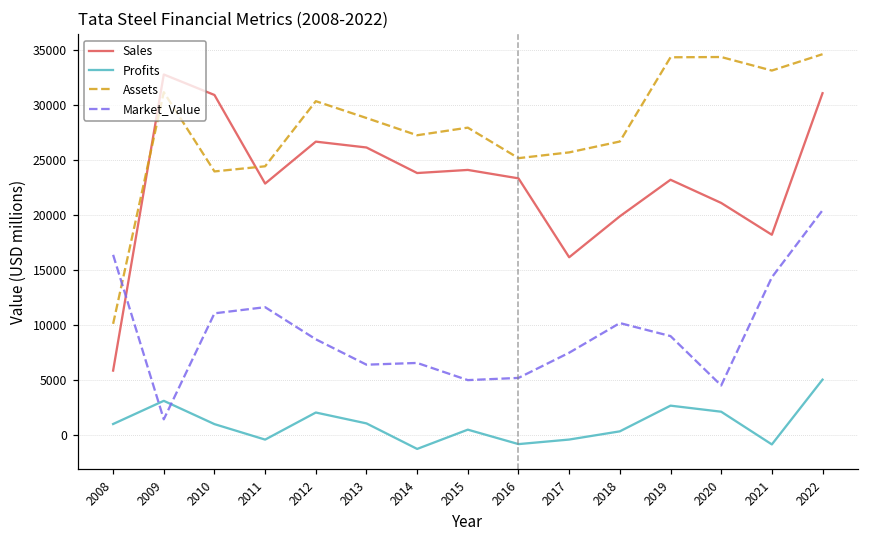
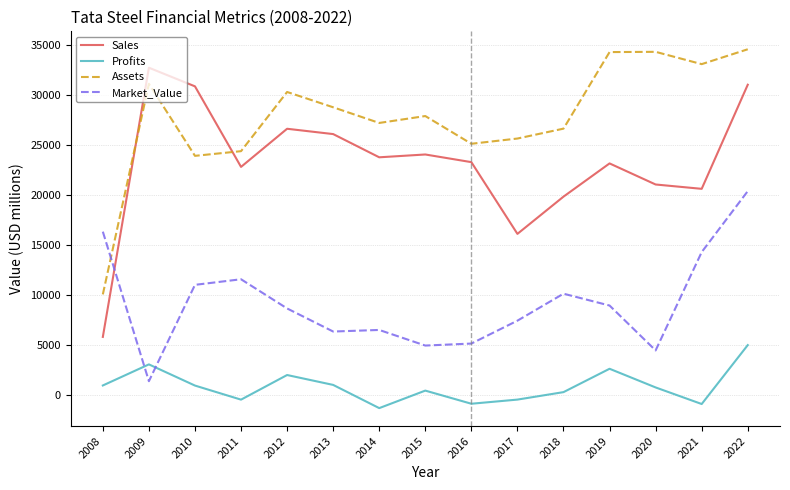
  {
    "Sales": {
      "2008": 6000,
      "2010": 31000,
      "2011": 23000,
      "2012": 27000,
      "2013": 26000,
      "2014": 24000,
      "2015": 24000,
      "2016": 23000,
      "2017": 16000,
      "2018": 20000,
      "2019": 23000,
      "2020": 21000,
-     "2021": 18000,
+     "2021": 21000,
      "2022": 31000
    },
    "Profits": {
      "2008": 1000,
      "2009": 3000,
      "2010": 1000,
      "2011": 0,
      "2012": 2000,
      "2013": 1000,
      "2014": -1000,
      "2015": 0,
      "2016": -1000,
      "2017": 0,
      "2018": 0,
      "2019": 3000,
-     "2020": 2000,
+     "2020": 1000,
      "2021": -1000,
      "2022": 5000
    },
    "Assets": {
      "2008": 10000,
      "2010": 24000,
      "2011": 24000,
      "2012": 30000,
      "2013": 29000,
      "2014": 27000,
      "2015": 28000,
      "2016": 25000,
      "2017": 26000,
      "2018": 27000,
      "2019": 34000,
      "2020": 34000,
      "2021": 33000,
      "2022": 35000
    },
    "Market_Value": {
      "2008": 16000,
      "2009": 1000,
      "2010": 11000,
      "2011": 12000,
      "2012": 9000,
      "2013": 6000,
      "2014": 7000,
      "2015": 5000,
      "2016": 5000,
      "2017": 7000,
      "2018": 10000,
      "2019": 9000,
      "2020": 4000,
      "2021": 14000,
      "2022": 20000
    }
  }
